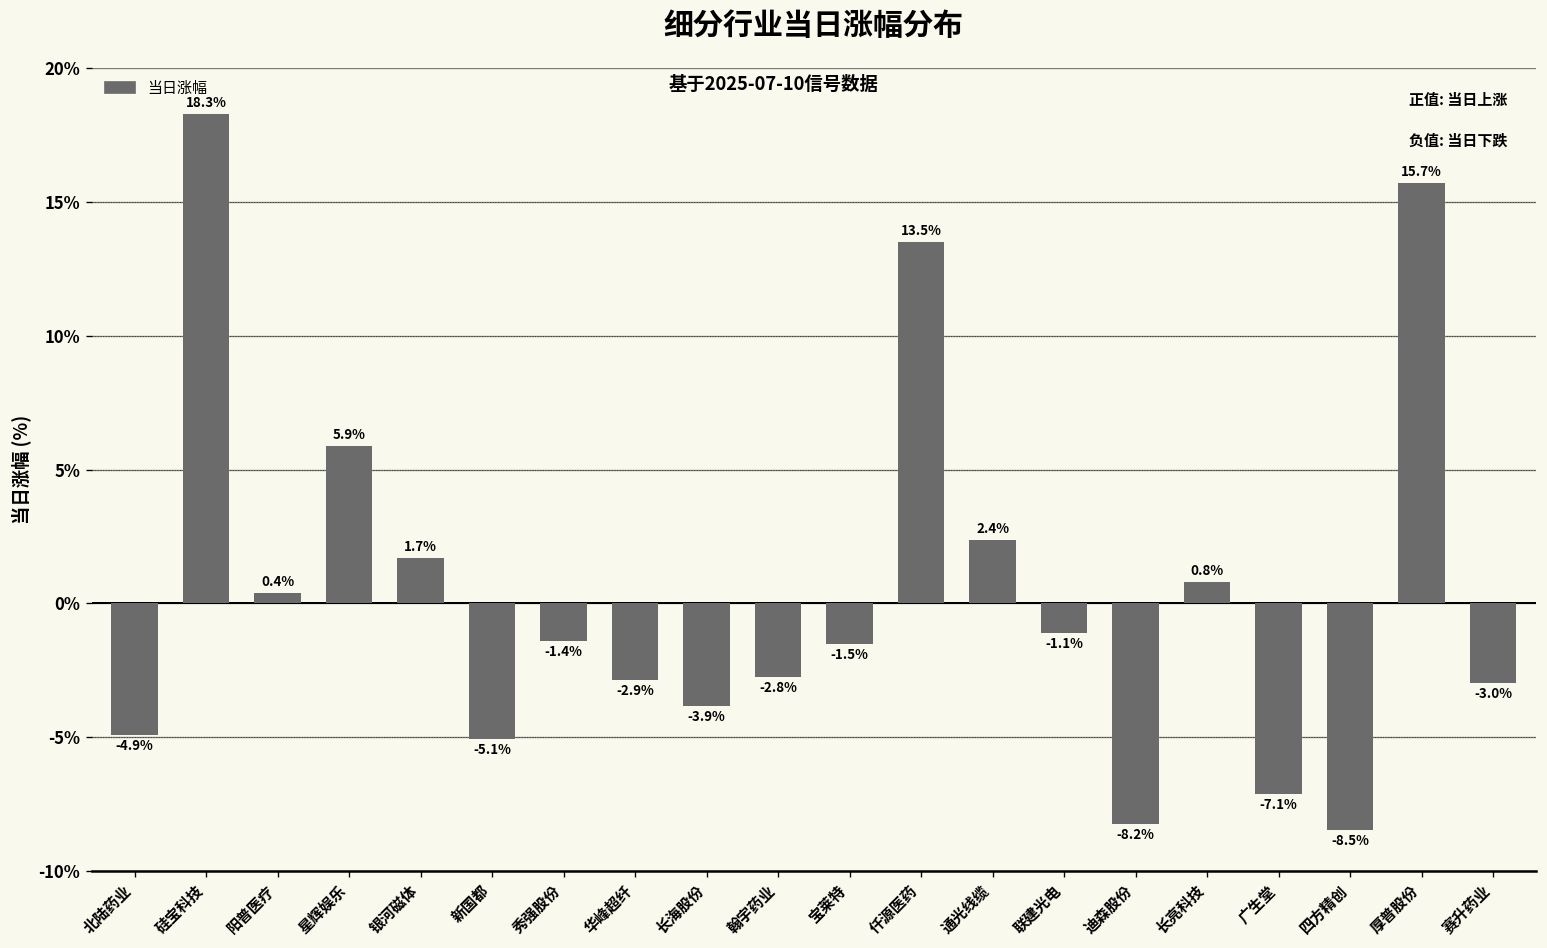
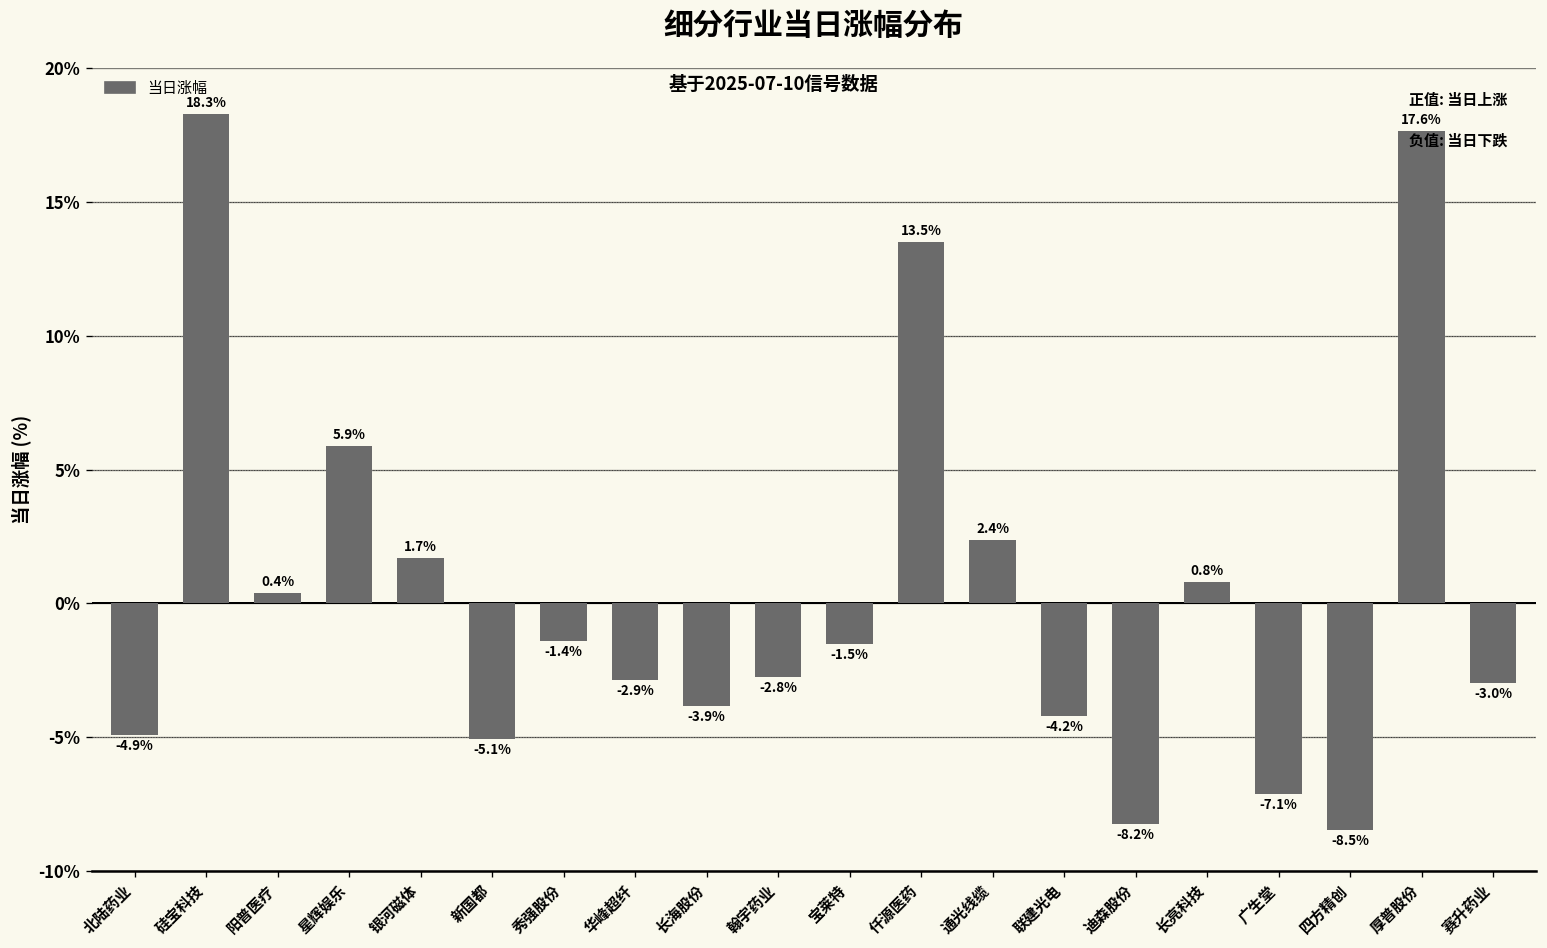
  {
    "北陆药业": "-4.9%",
    "硅宝科技": "18.3%",
    "阳普医疗": "0.4%",
    "星辉娱乐": "5.9%",
    "银河磁体": "1.7%",
    "新国都": "-5.1%",
    "秀强股份": "-1.4%",
    "华峰超纤": "-2.9%",
    "长海股份": "-3.9%",
    "翰宇药业": "-2.8%",
    "宝莱特": "-1.5%",
    "仟源医药": "13.5%",
    "通光线缆": "2.4%",
-   "联建光电": "-1.1%",
+   "联建光电": "-4.2%",
    "迪森股份": "-8.2%",
    "长亮科技": "0.8%",
    "广生堂": "-7.1%",
    "四方精创": "-8.5%",
-   "厚普股份": "15.7%",
+   "厚普股份": "17.6%",
    "赛升药业": "-3.0%"
  }
